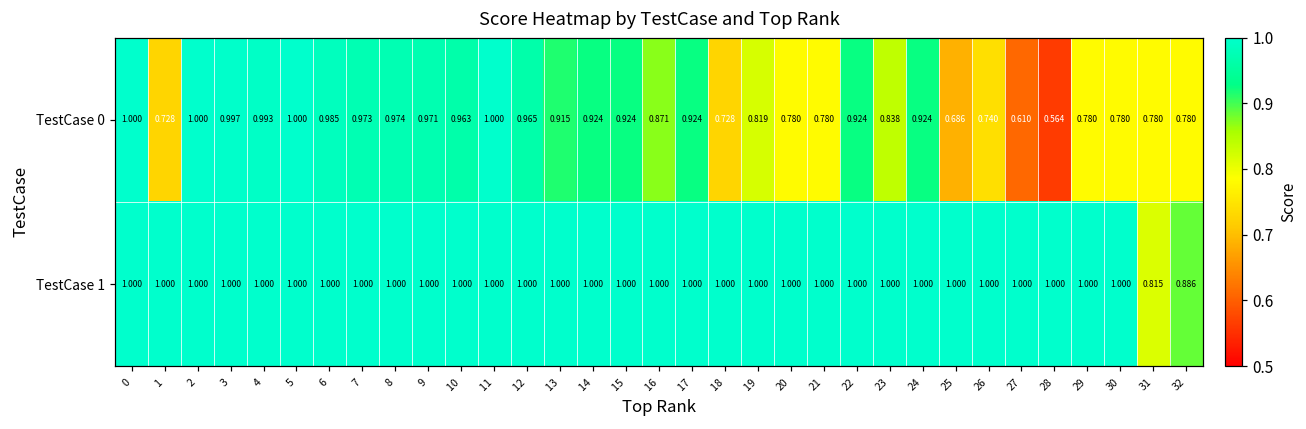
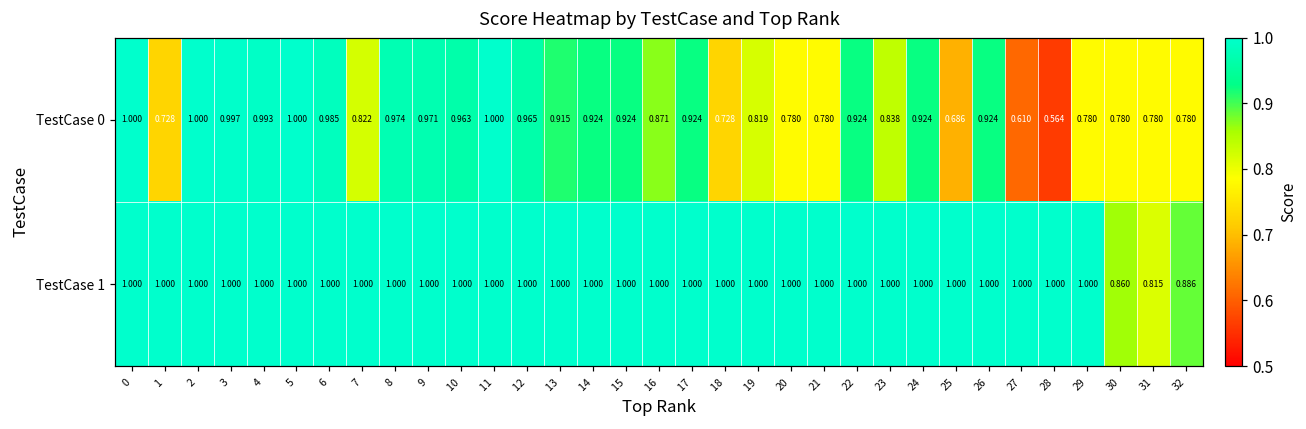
  {
    "TestCase 0": {
      "0": 1.000,
      "1": 0.728,
      "2": 1.000,
      "3": 0.997,
      "4": 0.993,
      "5": 1.000,
      "6": 0.985,
-     "7": 0.973,
+     "7": 0.822,
      "8": 0.974,
      "9": 0.971,
      "10": 0.963,
      "11": 1.000,
      "12": 0.965,
      "13": 0.915,
      "14": 0.924,
      "15": 0.924,
      "16": 0.871,
      "17": 0.924,
      "18": 0.728,
      "19": 0.819,
      "20": 0.780,
      "21": 0.780,
      "22": 0.924,
      "23": 0.838,
      "24": 0.924,
      "25": 0.686,
-     "26": 0.740,
+     "26": 0.924,
      "27": 0.610,
      "28": 0.564,
      "29": 0.780,
      "30": 0.780,
      "31": 0.780,
      "32": 0.780
    },
    "TestCase 1": {
      "0": 1.000,
      "1": 1.000,
      "2": 1.000,
      "3": 1.000,
      "4": 1.000,
      "5": 1.000,
      "6": 1.000,
      "7": 1.000,
      "8": 1.000,
      "9": 1.000,
      "10": 1.000,
      "11": 1.000,
      "12": 1.000,
      "13": 1.000,
      "14": 1.000,
      "15": 1.000,
      "16": 1.000,
      "17": 1.000,
      "18": 1.000,
      "19": 1.000,
      "20": 1.000,
      "21": 1.000,
      "22": 1.000,
      "23": 1.000,
      "24": 1.000,
      "25": 1.000,
      "26": 1.000,
      "27": 1.000,
      "28": 1.000,
      "29": 1.000,
-     "30": 1.000,
+     "30": 0.860,
      "31": 0.815,
      "32": 0.886
    }
  }
